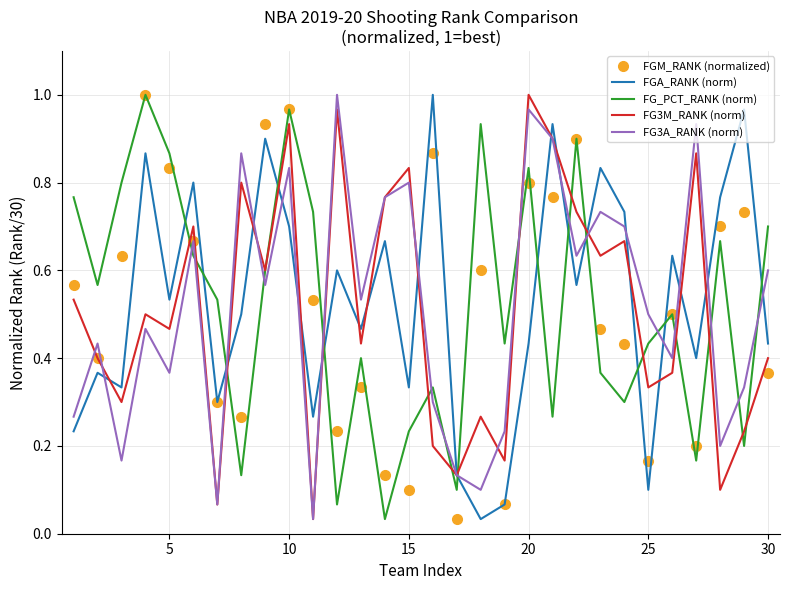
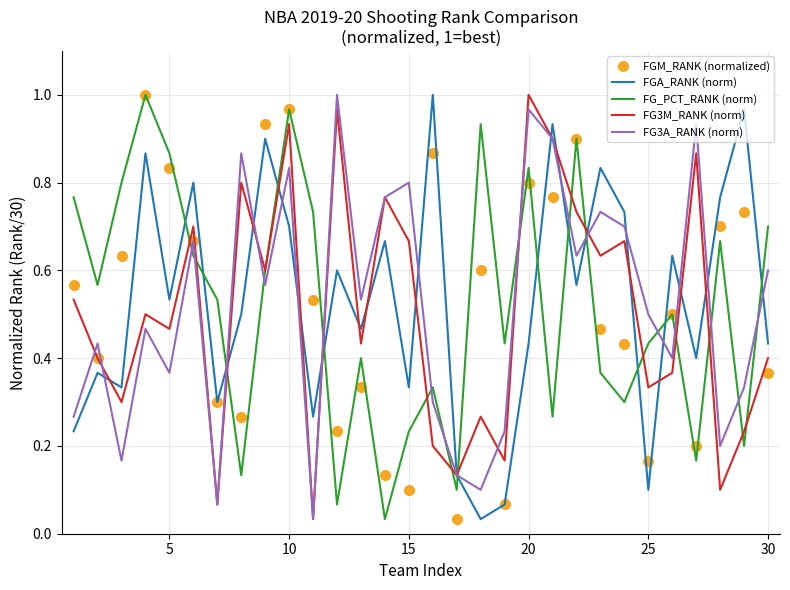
  {
    "FGM_RANK (normalized)": {
      "5": 0.83,
      "15": 0.10,
      "20": 0.80,
      "25": 0.17,
      "30": 0.37
    },
    "FGA_RANK (norm)": {
      "5": 0.53,
      "10": 0.70,
      "15": 0.33,
      "20": 0.43,
      "25": 0.10,
      "30": 0.43
    },
    "FG_PCT_RANK (norm)": {
      "5": 0.87,
      "15": 0.23,
      "20": 0.83,
      "25": 0.43,
      "30": 0.70
    },
    "FG3M_RANK (norm)": {
      "5": 0.47,
      "10": 0.93,
-     "15": 0.83,
+     "15": 0.67,
      "20": 1.00,
      "25": 0.33,
      "30": 0.40
    },
    "FG3A_RANK (norm)": {
      "5": 0.37,
      "10": 0.83,
      "15": 0.80,
      "20": 0.97,
      "25": 0.50,
      "30": 0.60
    }
  }
